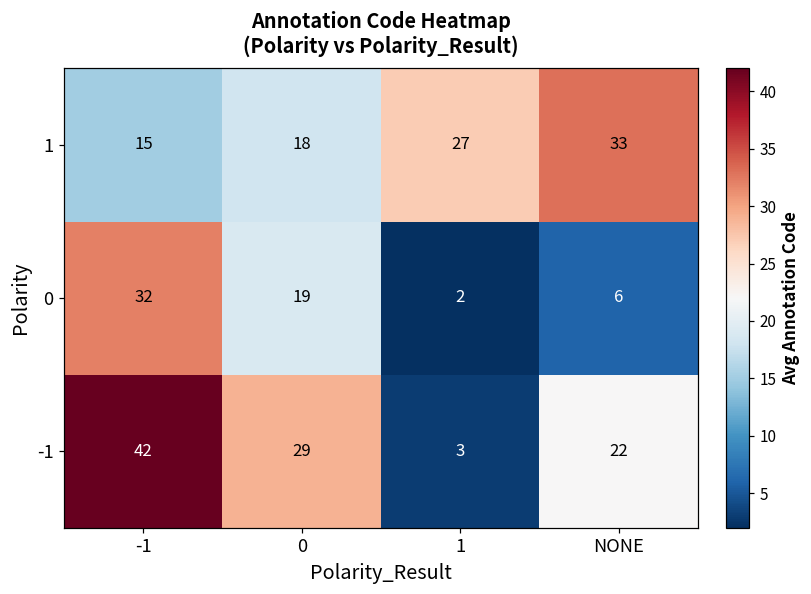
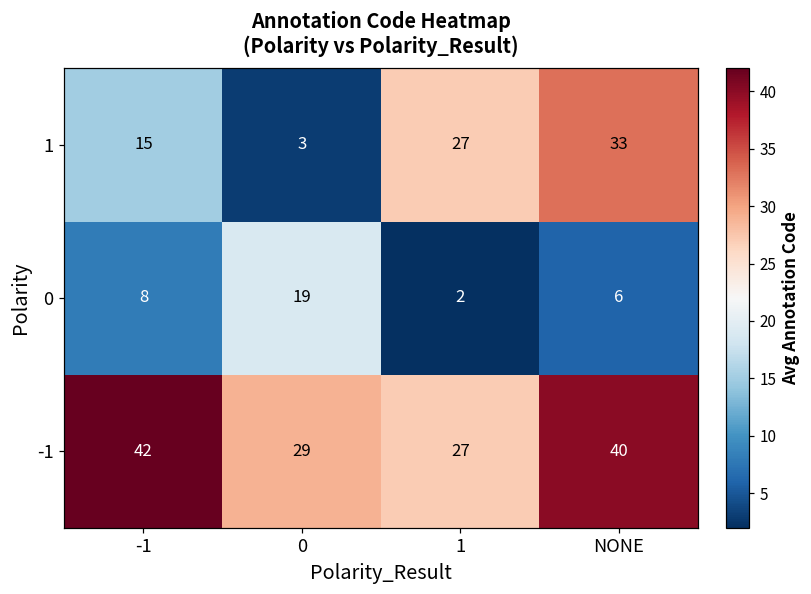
  {
    "1": {
      "-1": 15,
-     "0": 18,
+     "0": 3,
      "1": 27,
      "NONE": 33
    },
    "0": {
-     "-1": 32,
+     "-1": 8,
      "0": 19,
      "1": 2,
      "NONE": 6
    },
    "-1": {
      "-1": 42,
      "0": 29,
-     "1": 3,
-     "NONE": 22
+     "1": 27,
+     "NONE": 40
    }
  }
